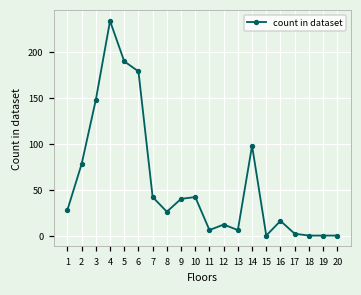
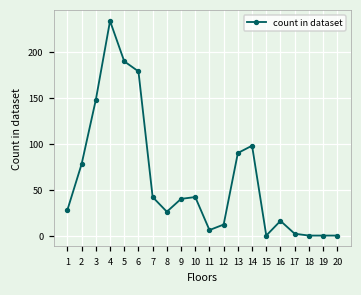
  {
    "1": 30,
    "2": 80,
    "3": 150,
    "4": 230,
    "5": 190,
    "6": 180,
    "7": 40,
    "8": 30,
    "9": 40,
    "10": 40,
    "11": 10,
    "12": 10,
-   "13": 10,
+   "13": 90,
    "14": 100,
    "15": 0,
    "16": 20,
    "17": 0,
    "18": 0,
    "19": 0,
    "20": 0
  }
